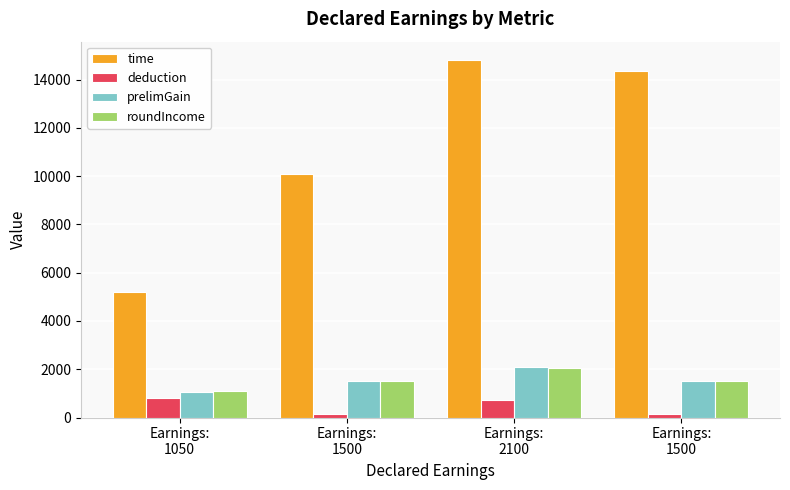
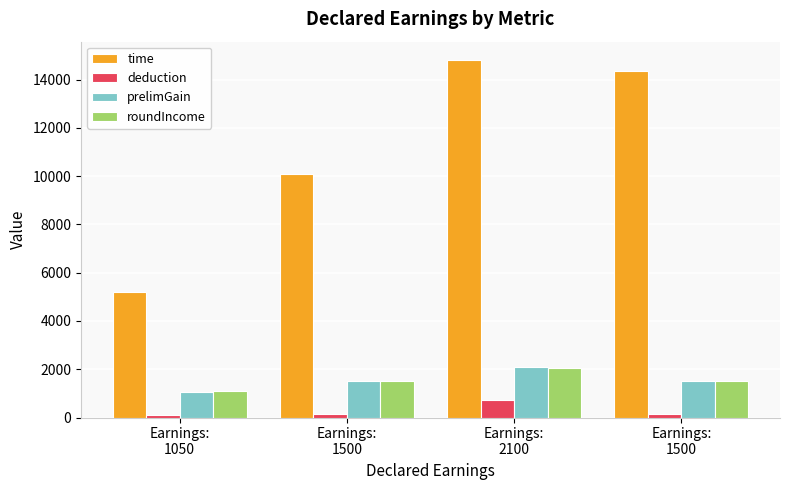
  {
    "time": {
      "Earnings: 1050": 5200,
      "Earnings: 2100": 14800
    },
    "deduction": {
-     "Earnings: 1050": 800,
+     "Earnings: 1050": 100,
      "Earnings: 2100": 700
    },
    "prelimGain": {
      "Earnings: 1050": 1100,
      "Earnings: 2100": 2100
    },
    "roundIncome": {
      "Earnings: 1050": 1100,
      "Earnings: 2100": 2000
    }
  }
